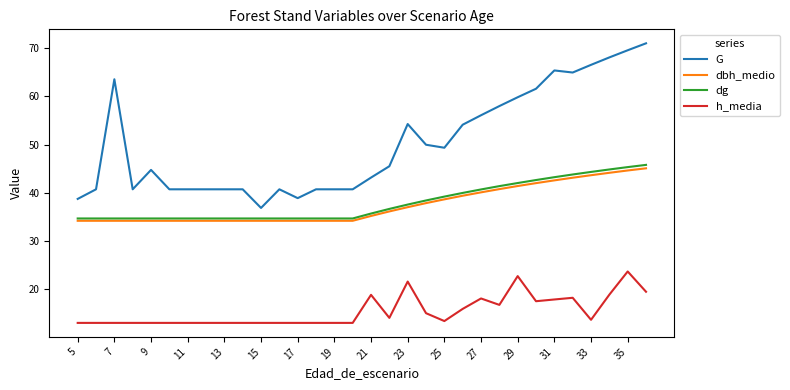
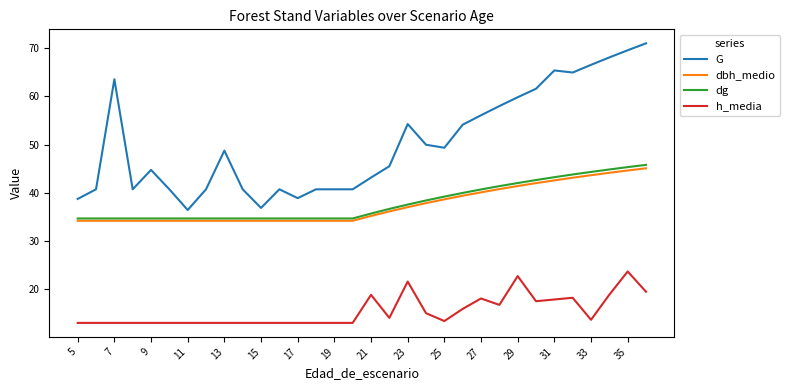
  {
    "G": {
      "5": 39,
      "7": 64,
      "9": 45,
-     "11": 41,
-     "13": 41,
+     "11": 36,
+     "13": 49,
      "15": 37,
      "17": 39,
      "19": 41,
      "21": 43,
      "23": 54,
      "25": 49,
      "27": 56,
      "29": 60,
      "31": 65,
      "33": 67,
      "35": 70
    },
    "dbh_medio": {
      "23": 37,
      "25": 39,
      "27": 40,
      "29": 41,
      "31": 43,
      "33": 44,
      "35": 45
    },
    "dg": {
      "23": 38,
      "25": 39,
      "27": 41,
      "29": 42,
      "31": 43,
      "33": 44,
      "35": 45
    },
    "h_media": {
      "5": 13,
      "7": 13,
      "9": 13,
      "11": 13,
      "13": 13,
      "15": 13,
      "17": 13,
      "19": 13,
      "21": 19,
      "23": 22,
      "25": 13,
      "27": 18,
      "29": 23,
      "31": 18,
      "33": 14,
      "35": 24
    }
  }
